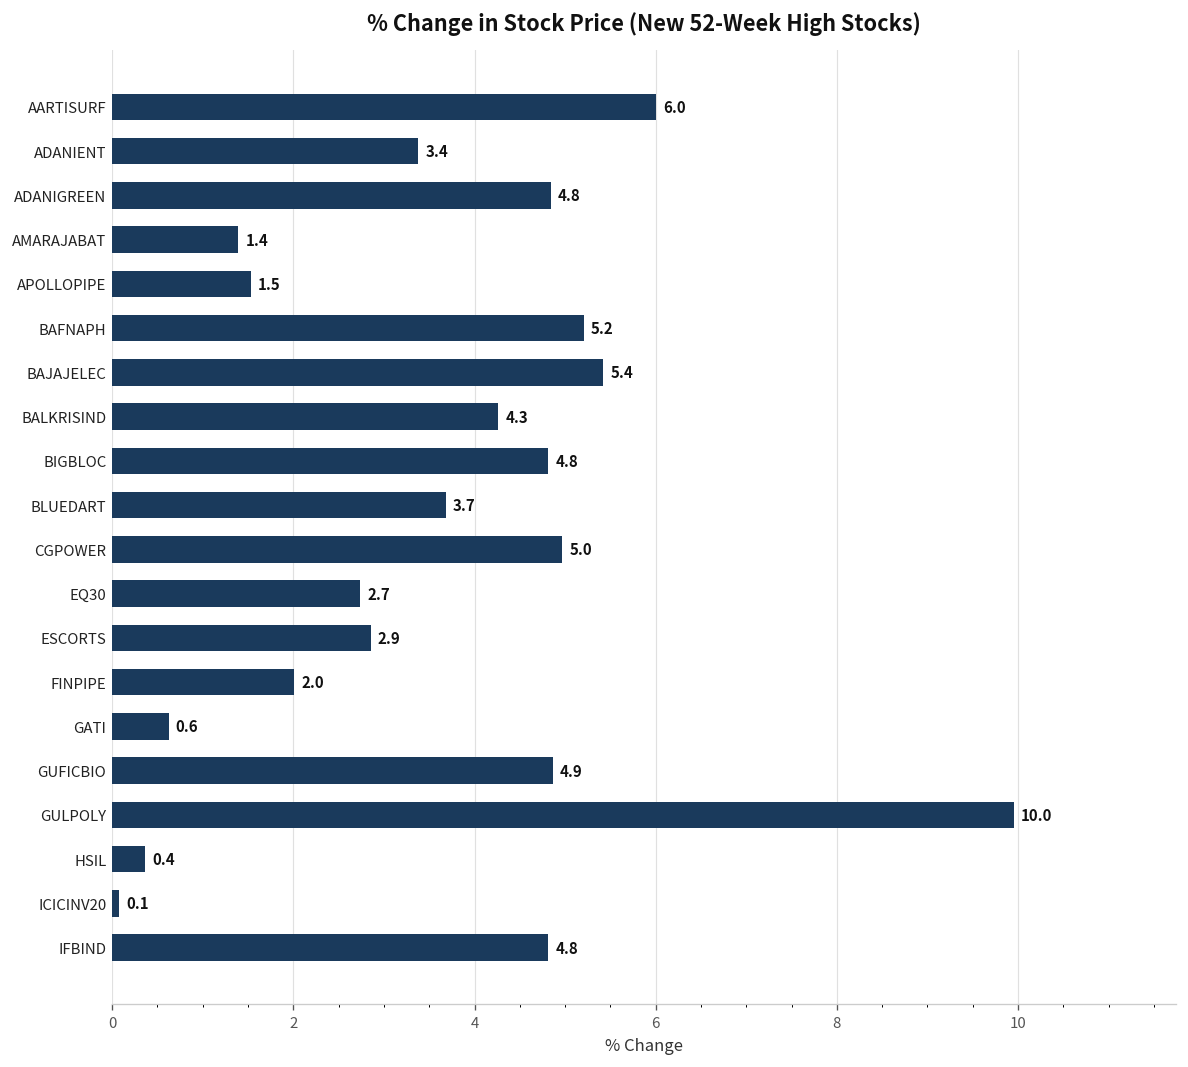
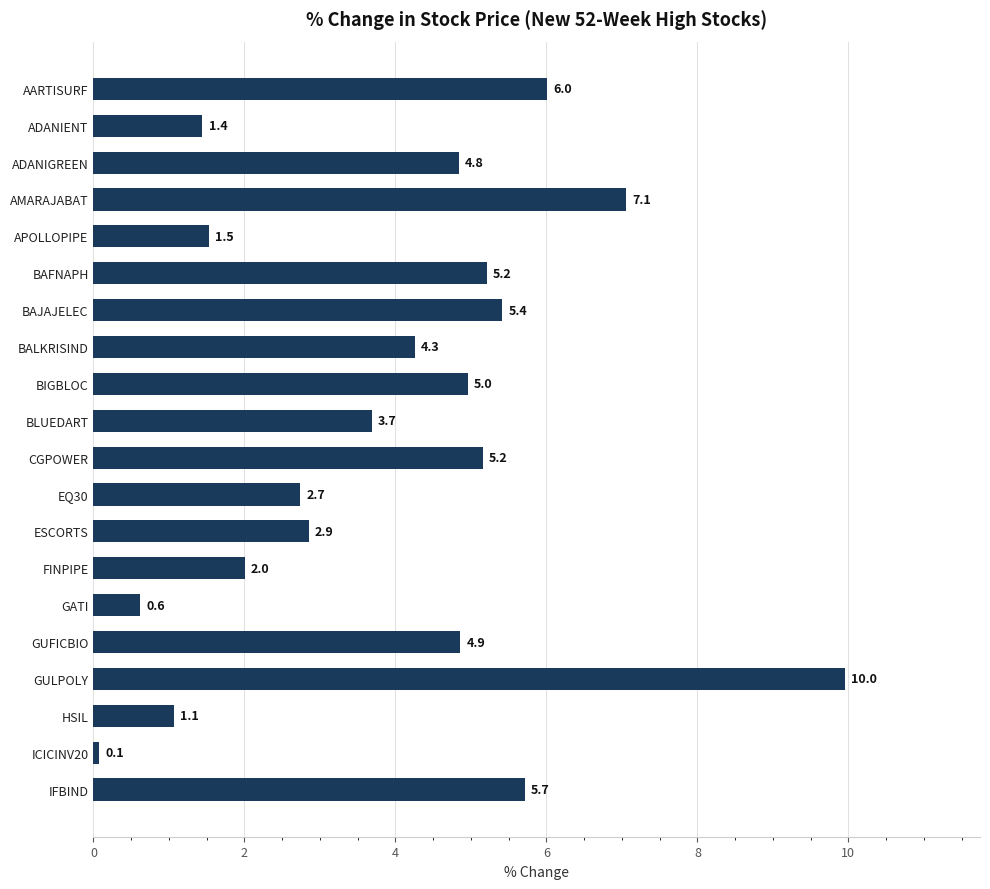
  {
    "AARTISURF": 6.0,
-   "ADANIENT": 3.4,
+   "ADANIENT": 1.4,
    "ADANIGREEN": 4.8,
-   "AMARAJABAT": 1.4,
+   "AMARAJABAT": 7.1,
    "APOLLOPIPE": 1.5,
    "BAFNAPH": 5.2,
    "BAJAJELEC": 5.4,
    "BALKRISIND": 4.3,
-   "BIGBLOC": 4.8,
+   "BIGBLOC": 5.0,
    "BLUEDART": 3.7,
-   "CGPOWER": 5.0,
+   "CGPOWER": 5.2,
    "EQ30": 2.7,
    "ESCORTS": 2.9,
    "FINPIPE": 2.0,
    "GATI": 0.6,
    "GUFICBIO": 4.9,
    "GULPOLY": 10.0,
-   "HSIL": 0.4,
+   "HSIL": 1.1,
    "ICICINV20": 0.1,
-   "IFBIND": 4.8
+   "IFBIND": 5.7
  }
